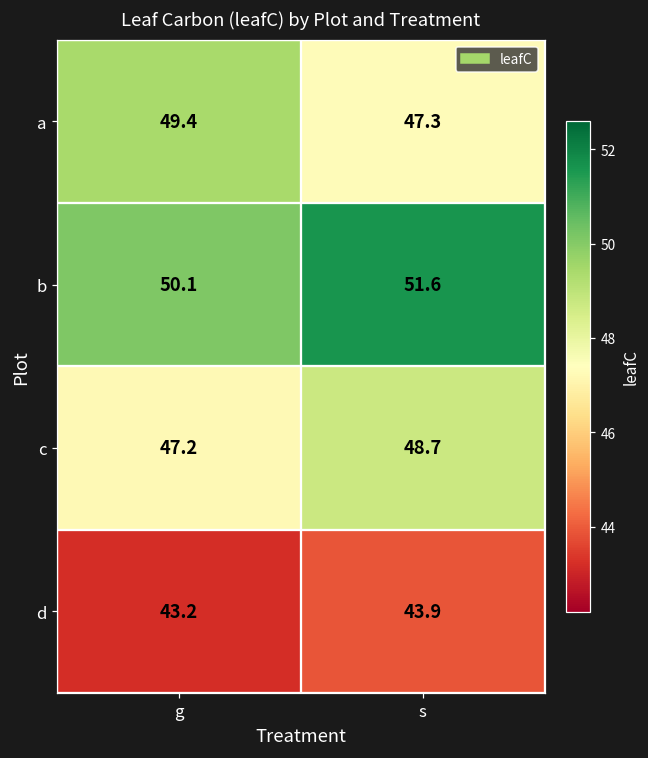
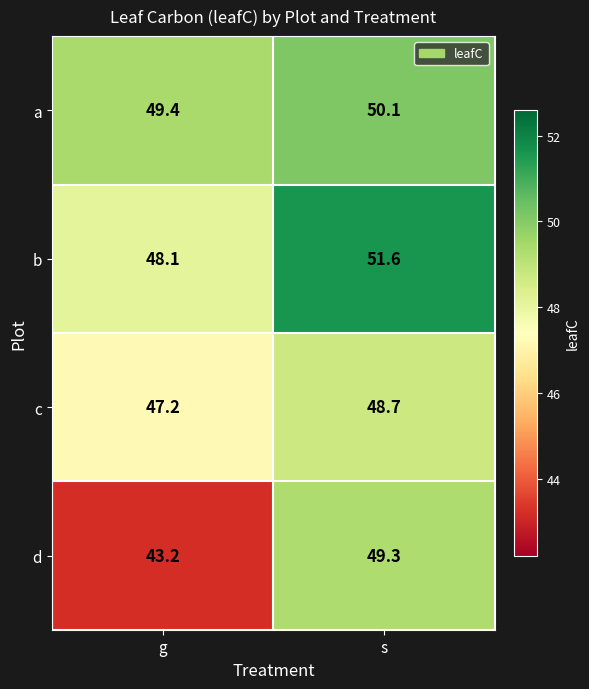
  {
    "a": {
      "g": 49.4,
-     "s": 47.3
+     "s": 50.1
    },
    "b": {
-     "g": 50.1,
+     "g": 48.1,
      "s": 51.6
    },
    "c": {
      "g": 47.2,
      "s": 48.7
    },
    "d": {
      "g": 43.2,
-     "s": 43.9
+     "s": 49.3
    }
  }
